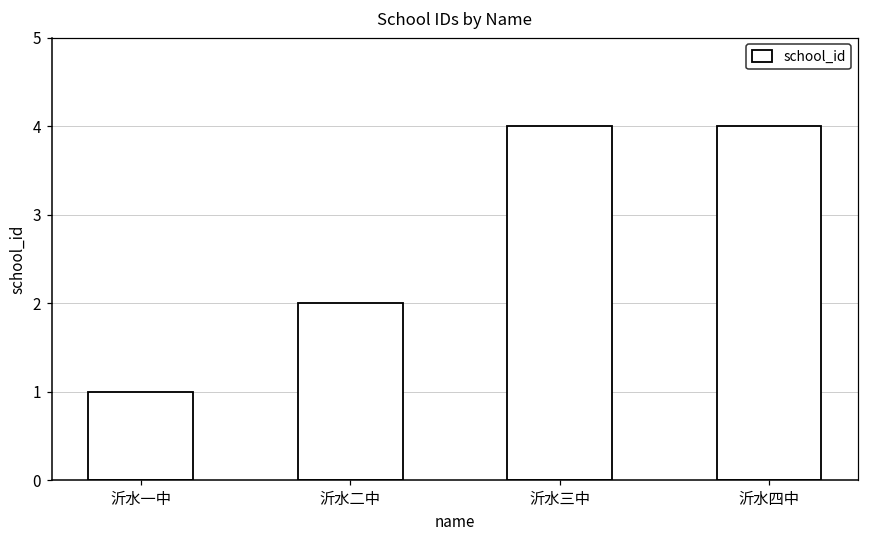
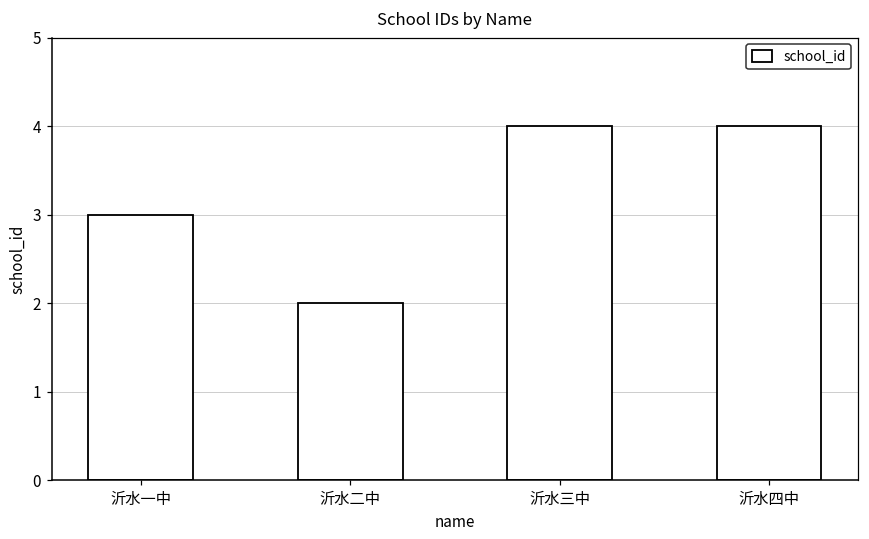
  {
-   "沂水一中": 1,
+   "沂水一中": 3,
    "沂水二中": 2,
    "沂水三中": 4,
    "沂水四中": 4
  }
